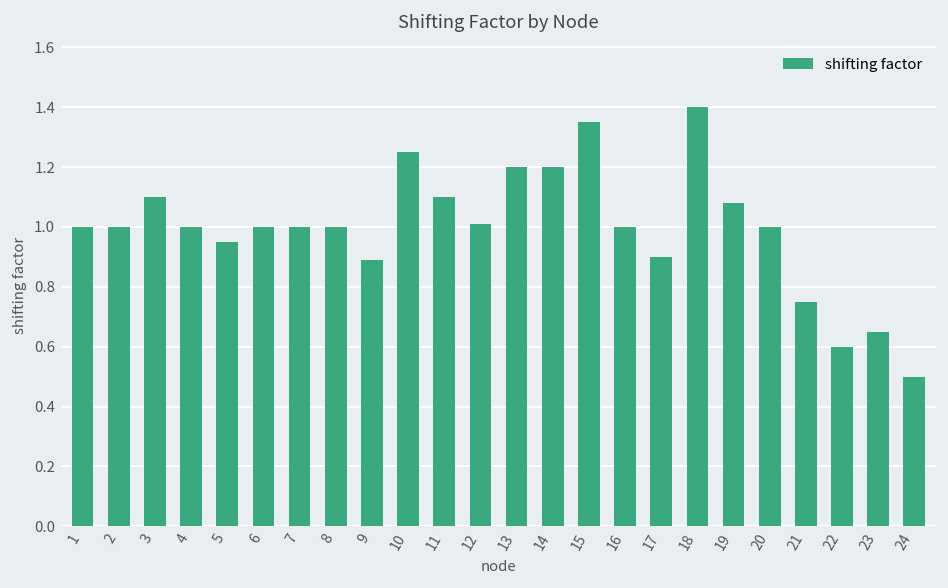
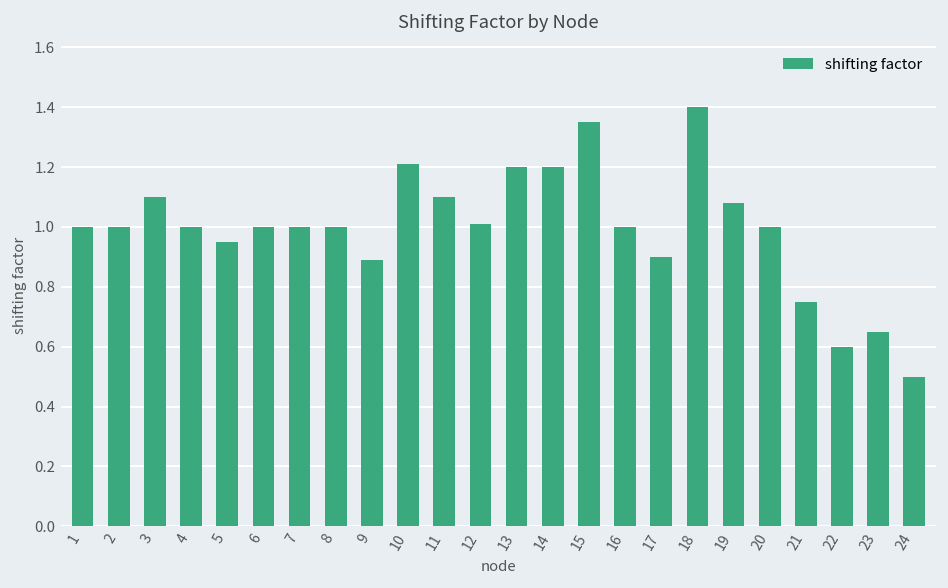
  {
    "1": 1.00,
    "2": 1.00,
    "3": 1.10,
    "4": 1.00,
    "5": 0.95,
    "6": 1.00,
    "7": 1.00,
    "8": 1.00,
    "9": 0.89,
-   "10": 1.25,
+   "10": 1.21,
    "11": 1.10,
    "12": 1.01,
    "13": 1.20,
    "14": 1.20,
    "15": 1.35,
    "16": 1.00,
    "17": 0.90,
    "18": 1.40,
    "19": 1.08,
    "20": 1.00,
    "21": 0.75,
    "22": 0.60,
    "23": 0.65,
    "24": 0.50
  }
